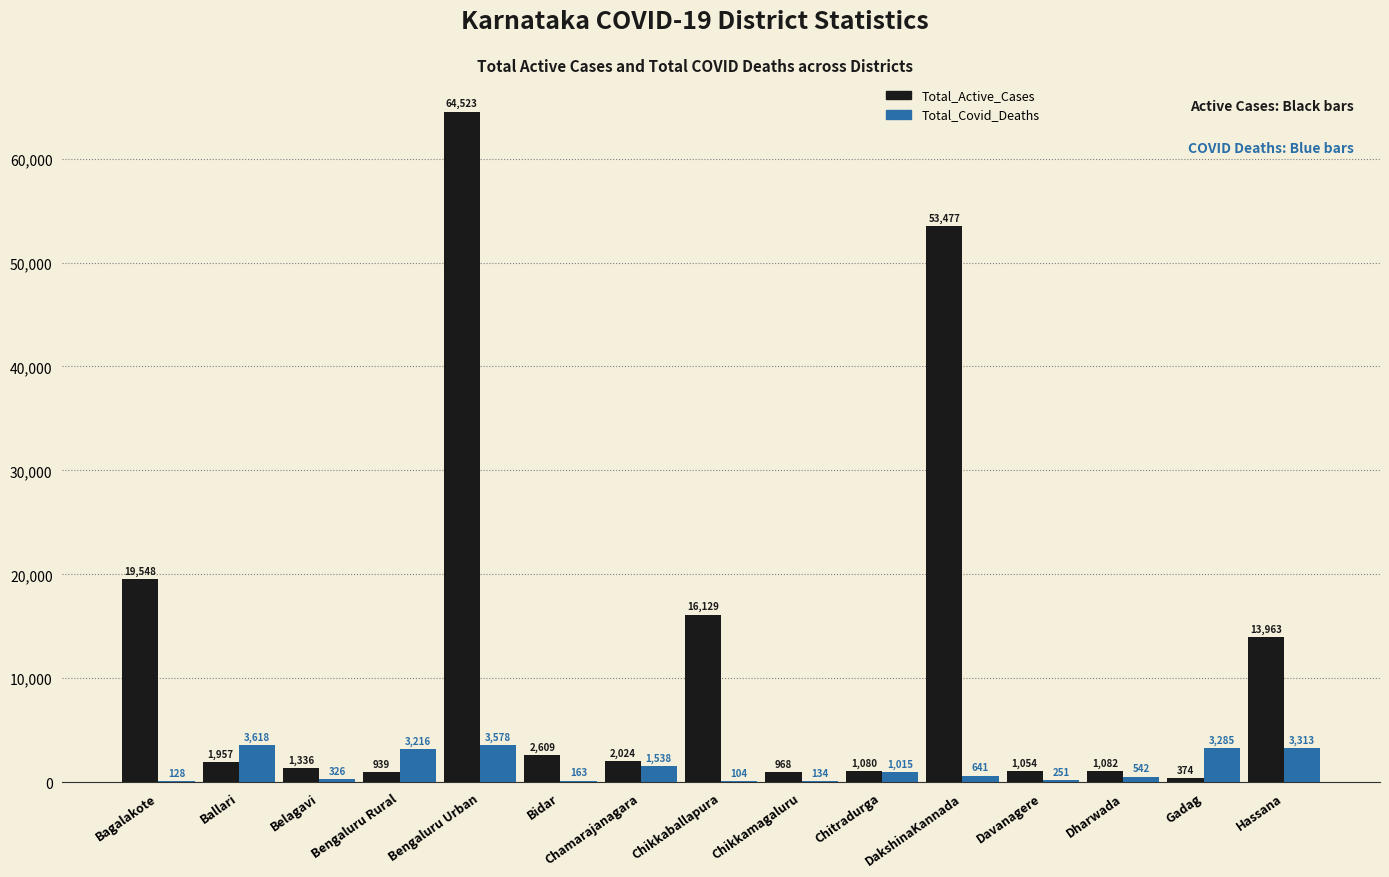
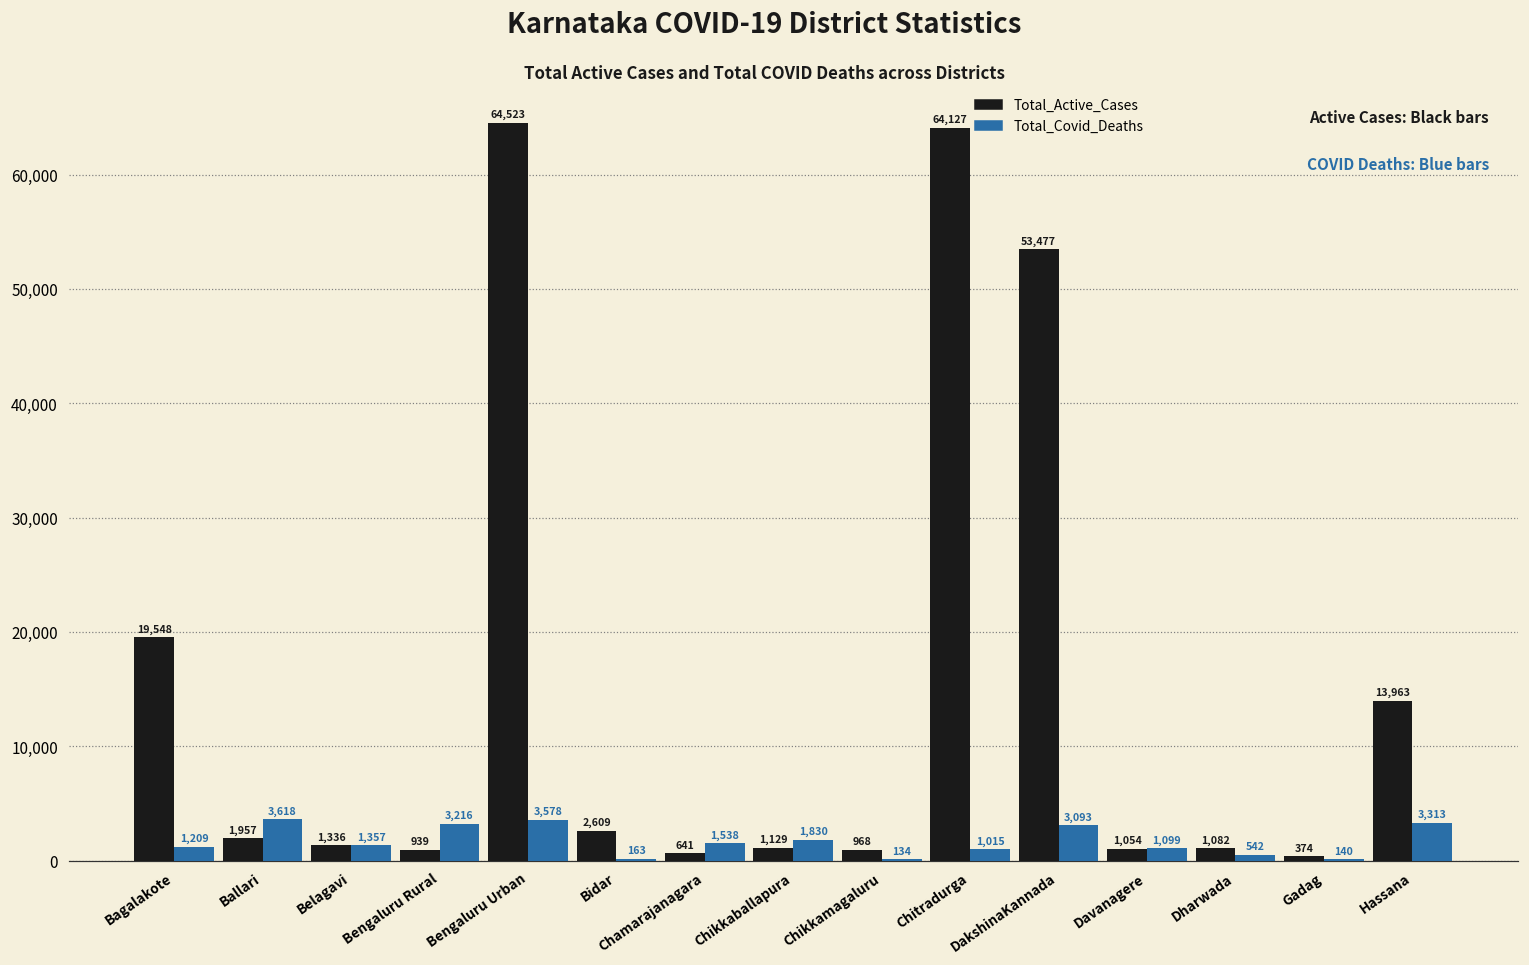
  {
    "Total_Active_Cases": {
      "Bagalakote": "19,548",
      "Ballari": "1,957",
      "Belagavi": "1,336",
      "Bengaluru Rural": "939",
      "Bengaluru Urban": "64,523",
      "Bidar": "2,609",
-     "Chamarajanagara": "2,024",
-     "Chikkaballapura": "16,129",
+     "Chamarajanagara": "641",
+     "Chikkaballapura": "1,129",
      "Chikkamagaluru": "968",
-     "Chitradurga": "1,080",
+     "Chitradurga": "64,127",
      "DakshinaKannada": "53,477",
      "Davanagere": "1,054",
      "Dharwada": "1,082",
      "Gadag": "374",
      "Hassana": "13,963"
    },
    "Total_Covid_Deaths": {
-     "Bagalakote": "128",
+     "Bagalakote": "1,209",
      "Ballari": "3,618",
-     "Belagavi": "326",
+     "Belagavi": "1,357",
      "Bengaluru Rural": "3,216",
      "Bengaluru Urban": "3,578",
      "Bidar": "163",
      "Chamarajanagara": "1,538",
-     "Chikkaballapura": "104",
+     "Chikkaballapura": "1,830",
      "Chikkamagaluru": "134",
      "Chitradurga": "1,015",
-     "DakshinaKannada": "641",
-     "Davanagere": "251",
+     "DakshinaKannada": "3,093",
+     "Davanagere": "1,099",
      "Dharwada": "542",
-     "Gadag": "3,285",
+     "Gadag": "140",
      "Hassana": "3,313"
    }
  }
